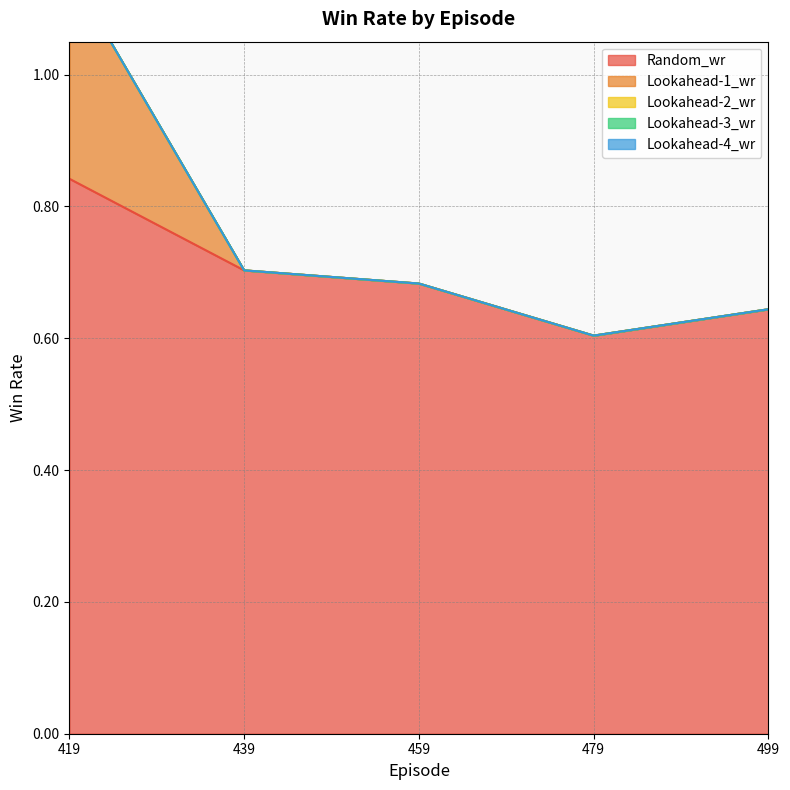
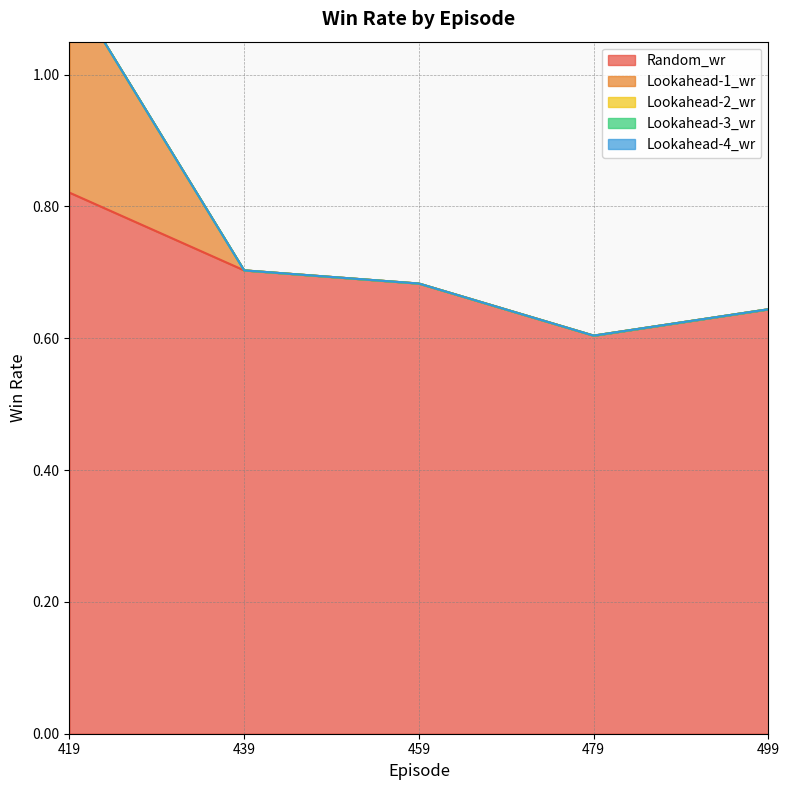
  {
    "Random_wr": {
-     "419": 0.84
+     "419": 0.82
    }
  }
